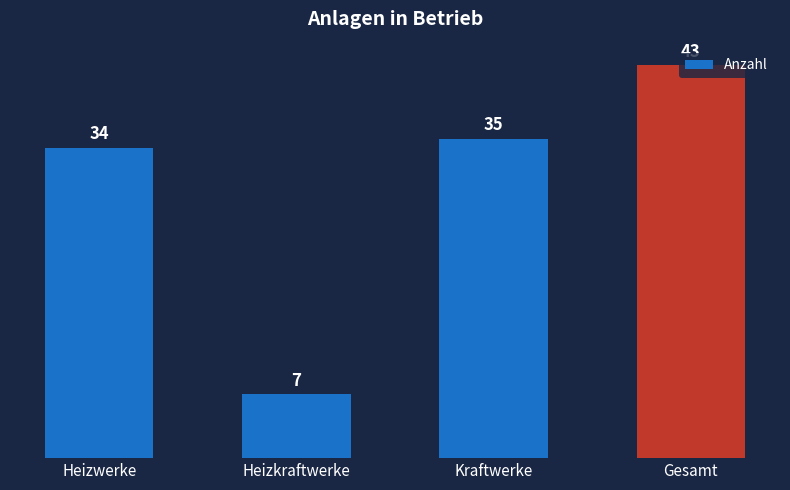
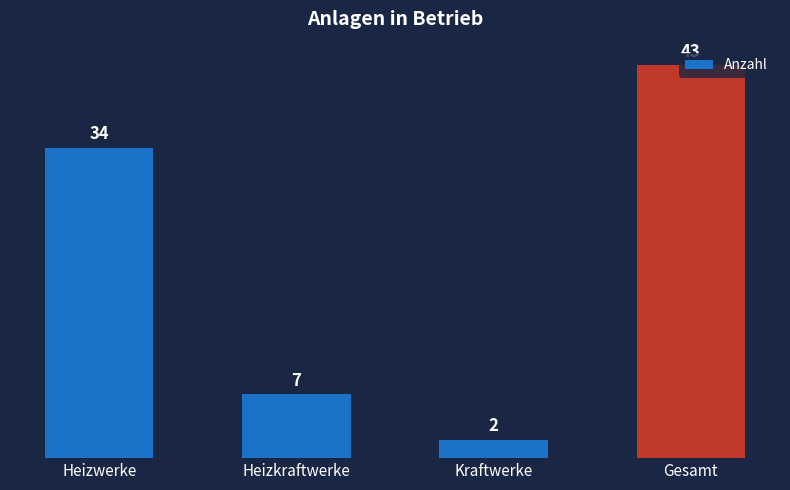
  {
    "Heizwerke": 34,
    "Heizkraftwerke": 7,
-   "Kraftwerke": 35
+   "Kraftwerke": 2
  }
